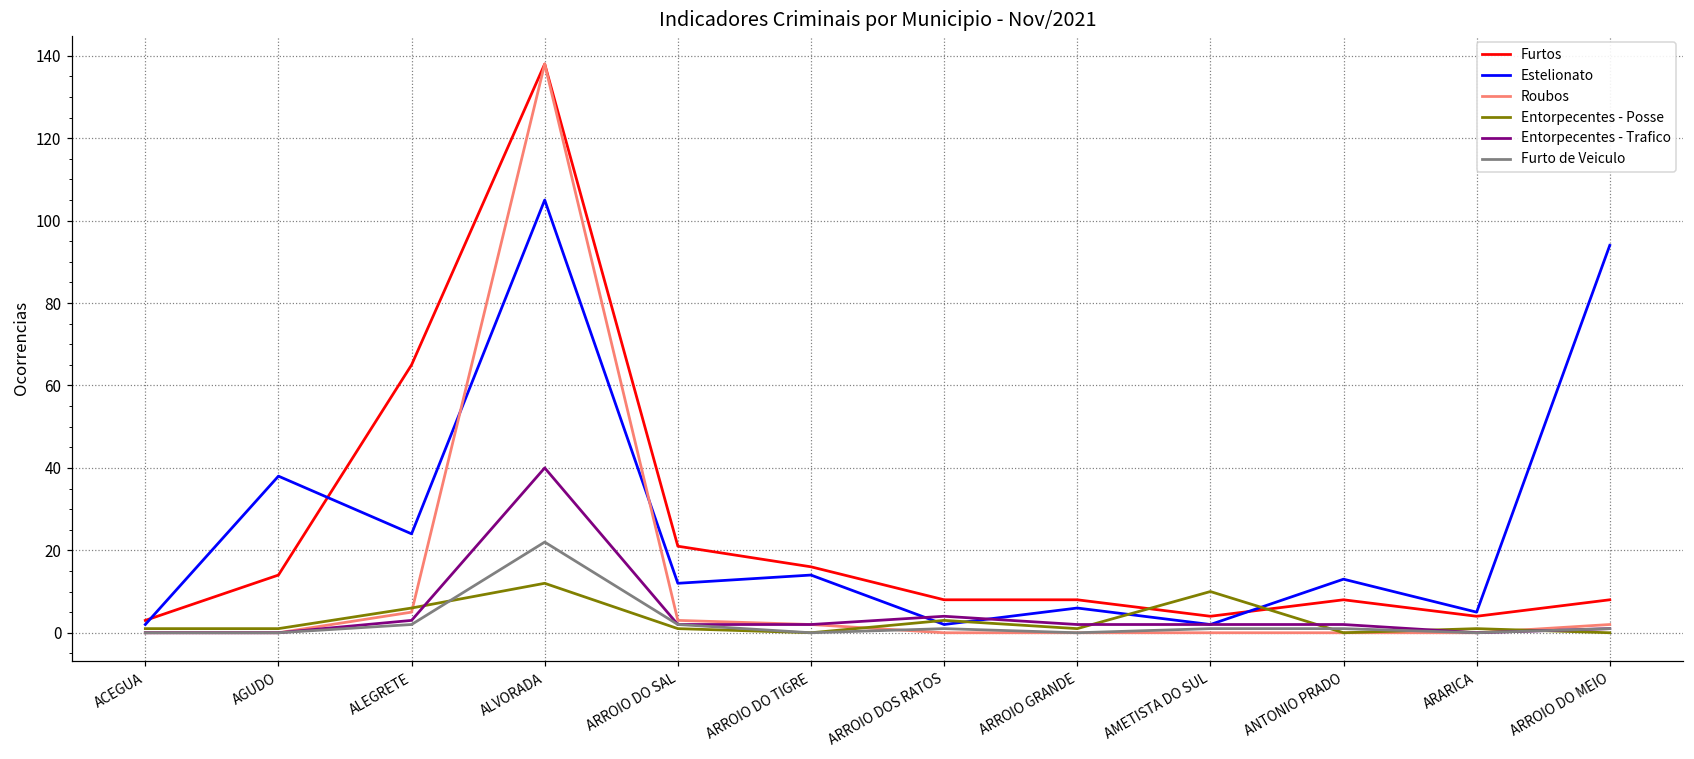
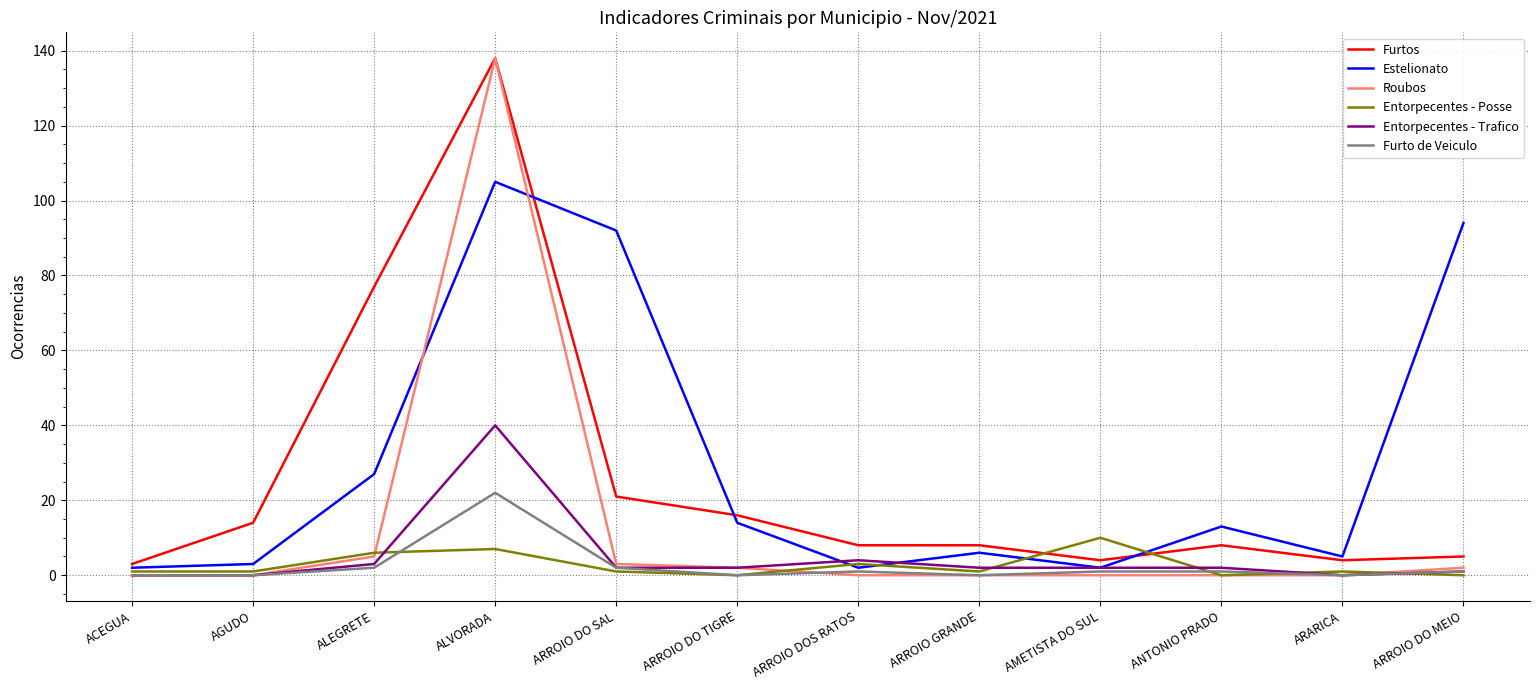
  {
    "Furtos": {
      "ACEGUA": 3,
      "AGUDO": 14,
-     "ALEGRETE": 65,
+     "ALEGRETE": 77,
      "ARROIO DO SAL": 21,
      "ARROIO DO TIGRE": 16,
      "ARROIO DOS RATOS": 8,
      "ARROIO GRANDE": 8,
      "AMETISTA DO SUL": 4,
      "ANTONIO PRADO": 8,
      "ARARICA": 4,
-     "ARROIO DO MEIO": 8
+     "ARROIO DO MEIO": 5
    },
    "Estelionato": {
      "ACEGUA": 2,
-     "AGUDO": 38,
-     "ALEGRETE": 24,
+     "AGUDO": 3,
+     "ALEGRETE": 27,
      "ALVORADA": 105,
-     "ARROIO DO SAL": 12,
+     "ARROIO DO SAL": 92,
      "ARROIO DO TIGRE": 14,
      "ARROIO DOS RATOS": 2,
      "ARROIO GRANDE": 6,
      "ANTONIO PRADO": 13,
      "ARARICA": 5,
      "ARROIO DO MEIO": 94
    },
    "Roubos": {
      "ALEGRETE": 5,
      "ARROIO DO SAL": 3,
      "ARROIO DOS RATOS": 0,
      "AMETISTA DO SUL": 0,
      "ARROIO DO MEIO": 2
    },
    "Entorpecentes - Posse": {
      "ACEGUA": 1,
      "AGUDO": 1,
      "ALEGRETE": 6,
-     "ALVORADA": 12,
+     "ALVORADA": 7,
      "ARROIO DO SAL": 1,
      "ARROIO DOS RATOS": 3,
      "ARROIO GRANDE": 1,
      "AMETISTA DO SUL": 10,
      "ARARICA": 1,
      "ARROIO DO MEIO": 0
    },
    "Entorpecentes - Trafico": {
      "ALEGRETE": 3,
      "ALVORADA": 40,
      "ARROIO DOS RATOS": 4,
      "ARROIO GRANDE": 2,
      "ANTONIO PRADO": 2
    },
    "Furto de Veiculo": {
      "ALEGRETE": 2,
      "ALVORADA": 22,
      "ARROIO DOS RATOS": 1,
      "AMETISTA DO SUL": 1,
      "ANTONIO PRADO": 1
    }
  }
